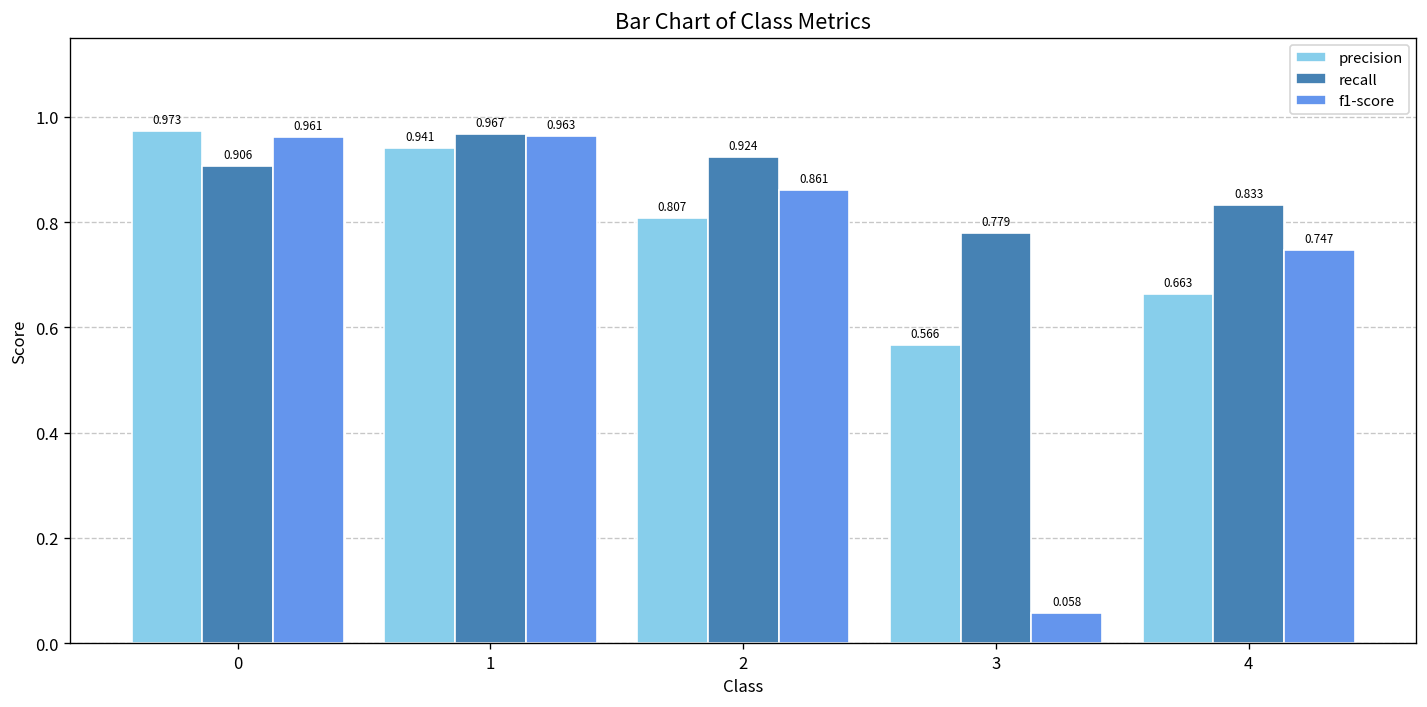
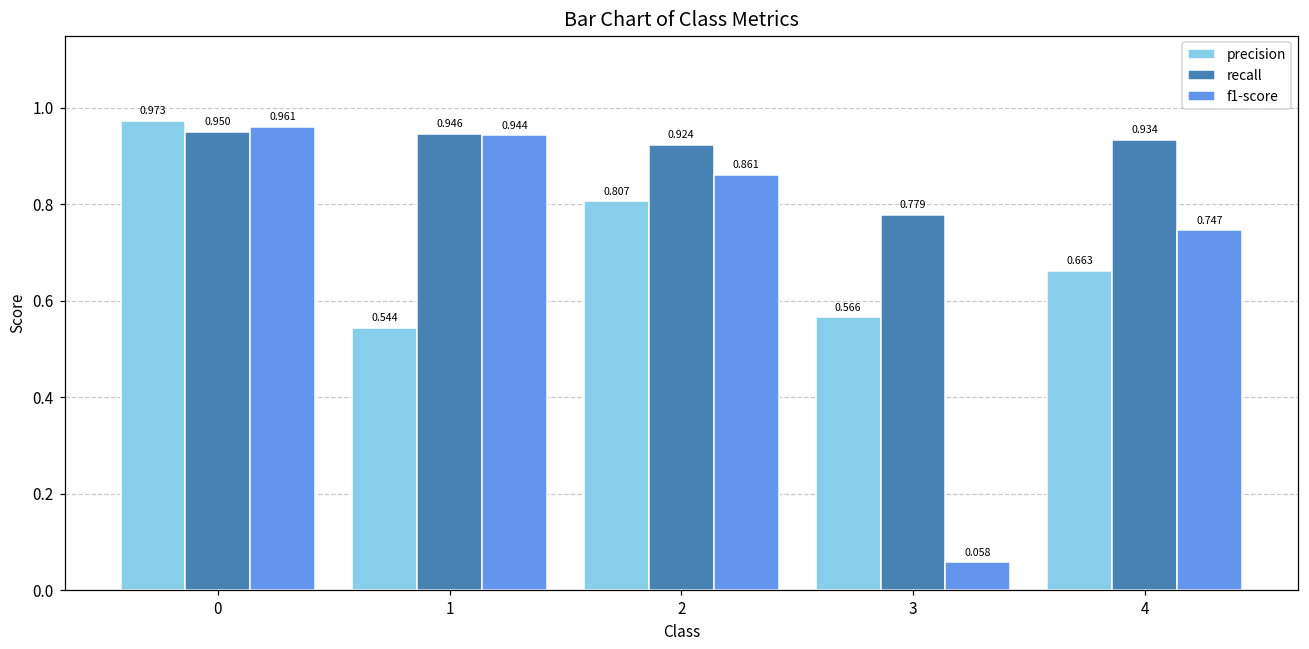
  {
    "precision": {
      "0": 0.973,
-     "1": 0.941,
+     "1": 0.544,
      "2": 0.807,
      "3": 0.566,
      "4": 0.663
    },
    "recall": {
-     "0": 0.906,
-     "1": 0.967,
+     "0": 0.950,
+     "1": 0.946,
      "2": 0.924,
      "3": 0.779,
-     "4": 0.833
+     "4": 0.934
    },
    "f1-score": {
      "0": 0.961,
-     "1": 0.963,
+     "1": 0.944,
      "2": 0.861,
      "3": 0.058,
      "4": 0.747
    }
  }
